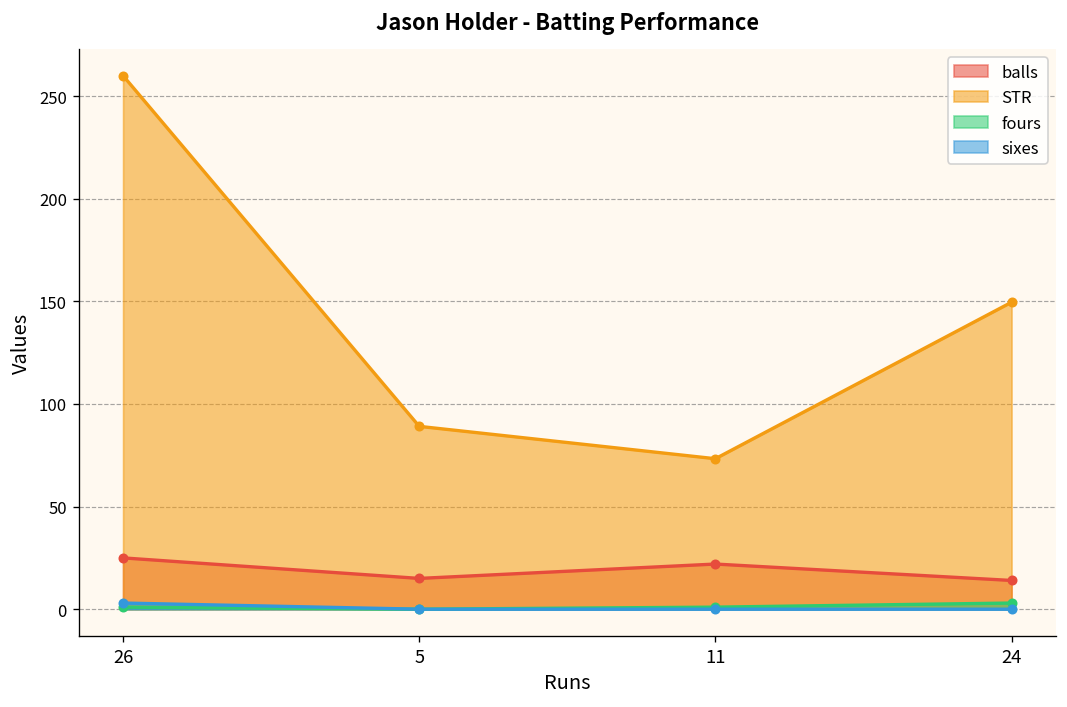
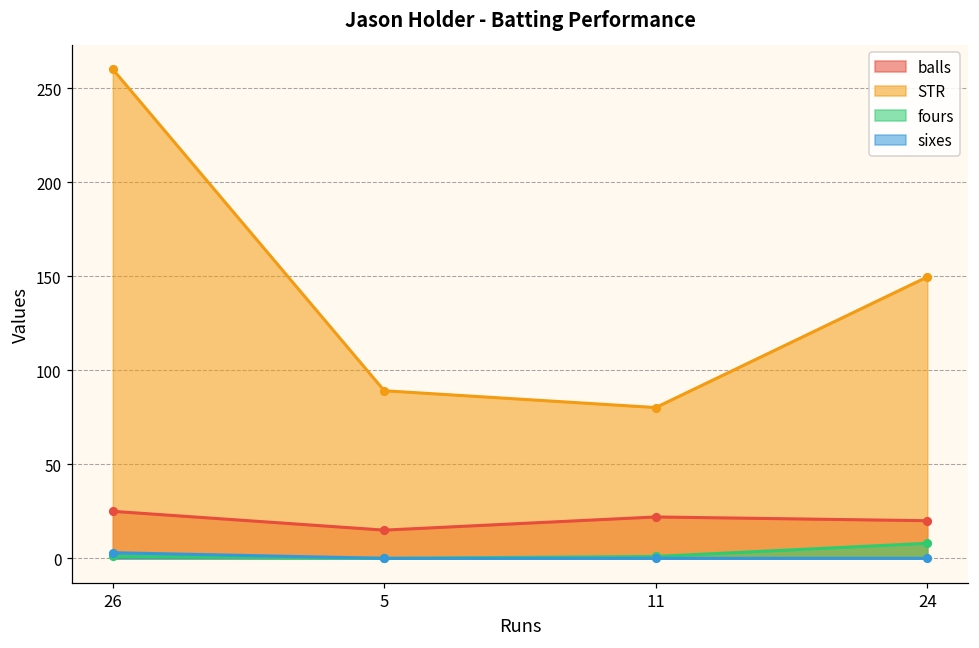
  {
    "balls": {
      "26": 25,
      "5": 15,
      "11": 22,
-     "24": 14
+     "24": 20
    },
    "STR": {
      "26": 260,
      "5": 89,
-     "11": 73,
+     "11": 80,
      "24": 150
    },
    "fours": {
      "26": 1,
-     "24": 3
+     "24": 8
    },
    "sixes": {
      "26": 3,
      "24": 0
    }
  }
